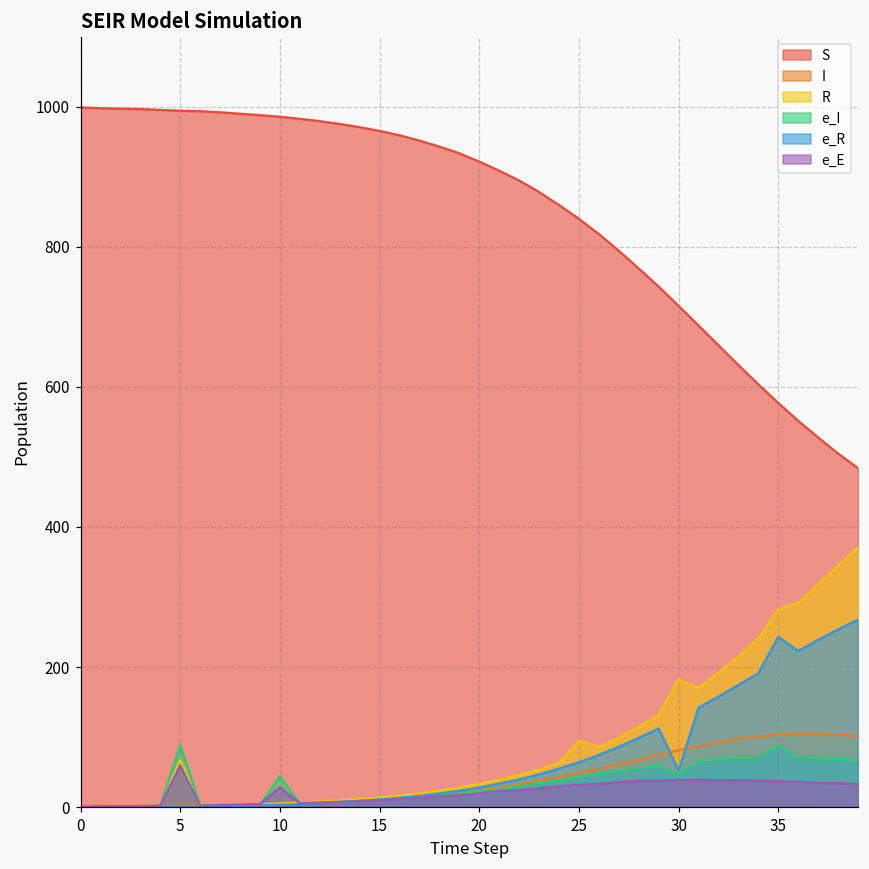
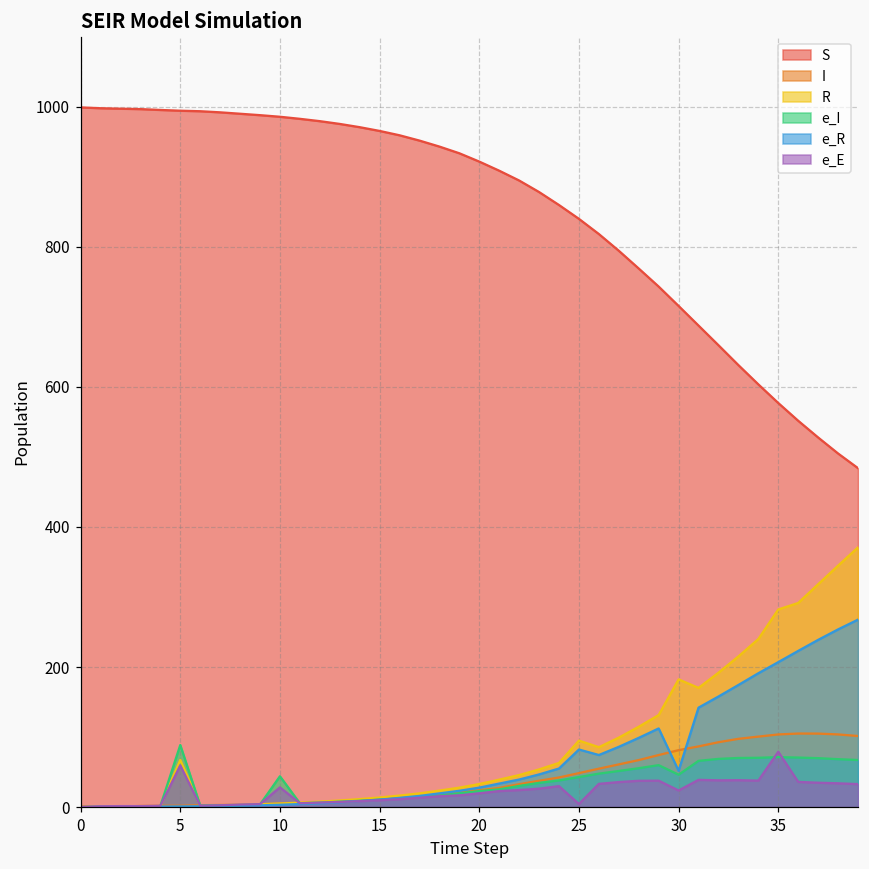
  {
    "R": {
      "5": 70,
      "20": 30,
      "25": 90,
      "30": 180,
      "35": 280
    },
    "e_I": {
      "5": 90,
      "10": 40,
      "25": 40,
      "30": 50,
-     "35": 90
+     "35": 70
    },
    "e_R": {
-     "25": 60,
+     "25": 80,
      "30": 50,
-     "35": 240
+     "35": 210
    },
    "e_E": {
      "5": 60,
      "10": 30,
-     "25": 30,
-     "30": 40,
-     "35": 40
+     "25": 0,
+     "30": 20,
+     "35": 80
    }
  }
